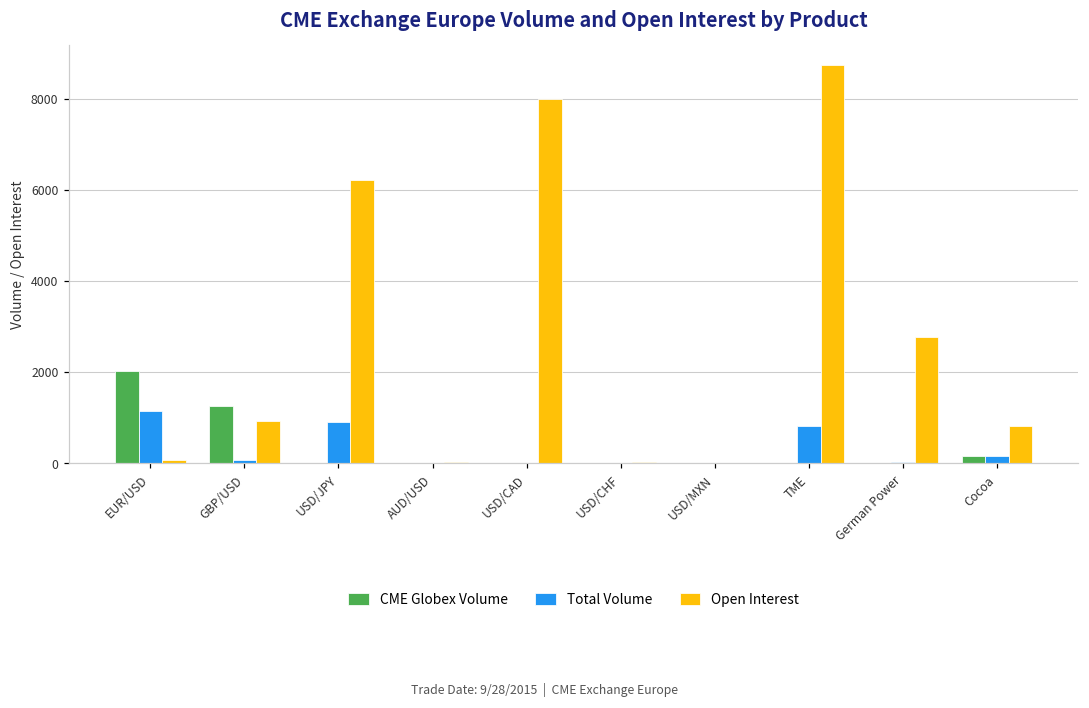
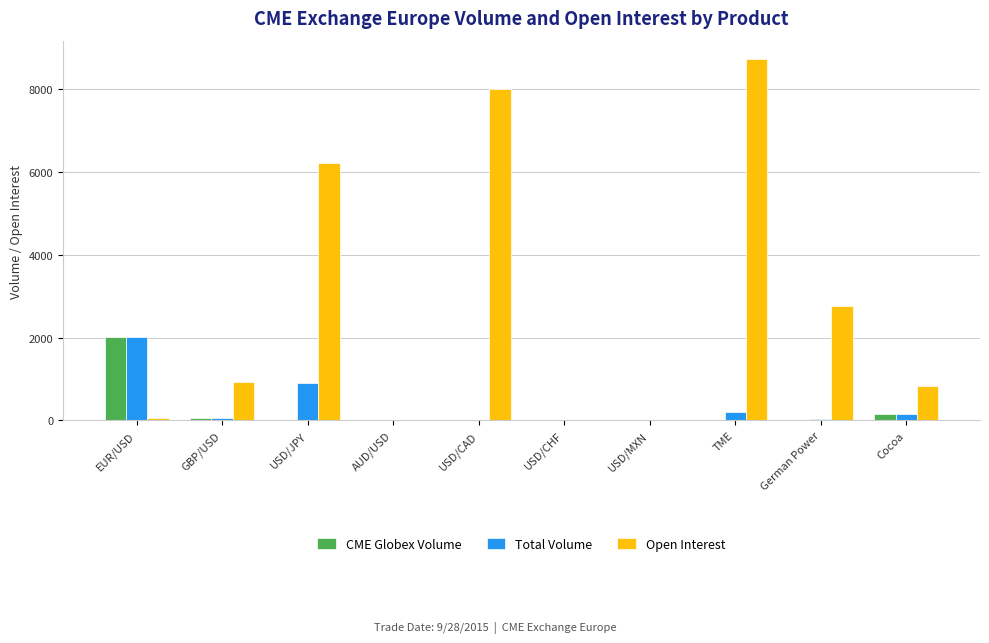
  {
    "CME Globex Volume": {
      "EUR/USD": 2000,
-     "GBP/USD": 1300,
+     "GBP/USD": 100,
      "AUD/USD": 0,
      "USD/CAD": 0,
      "USD/CHF": 0,
      "USD/MXN": 0,
      "TME": 0,
      "German Power": 0,
      "Cocoa": 200
    },
    "Total Volume": {
-     "EUR/USD": 1100,
+     "EUR/USD": 2000,
      "GBP/USD": 100,
      "USD/JPY": 900,
      "AUD/USD": 0,
      "USD/CAD": 0,
      "USD/CHF": 0,
      "USD/MXN": 0,
-     "TME": 800,
+     "TME": 200,
      "Cocoa": 200
    },
    "Open Interest": {
      "EUR/USD": 100,
      "GBP/USD": 900,
      "USD/JPY": 6200,
      "USD/CAD": 8000,
      "TME": 8700,
      "German Power": 2800,
      "Cocoa": 800
    }
  }
